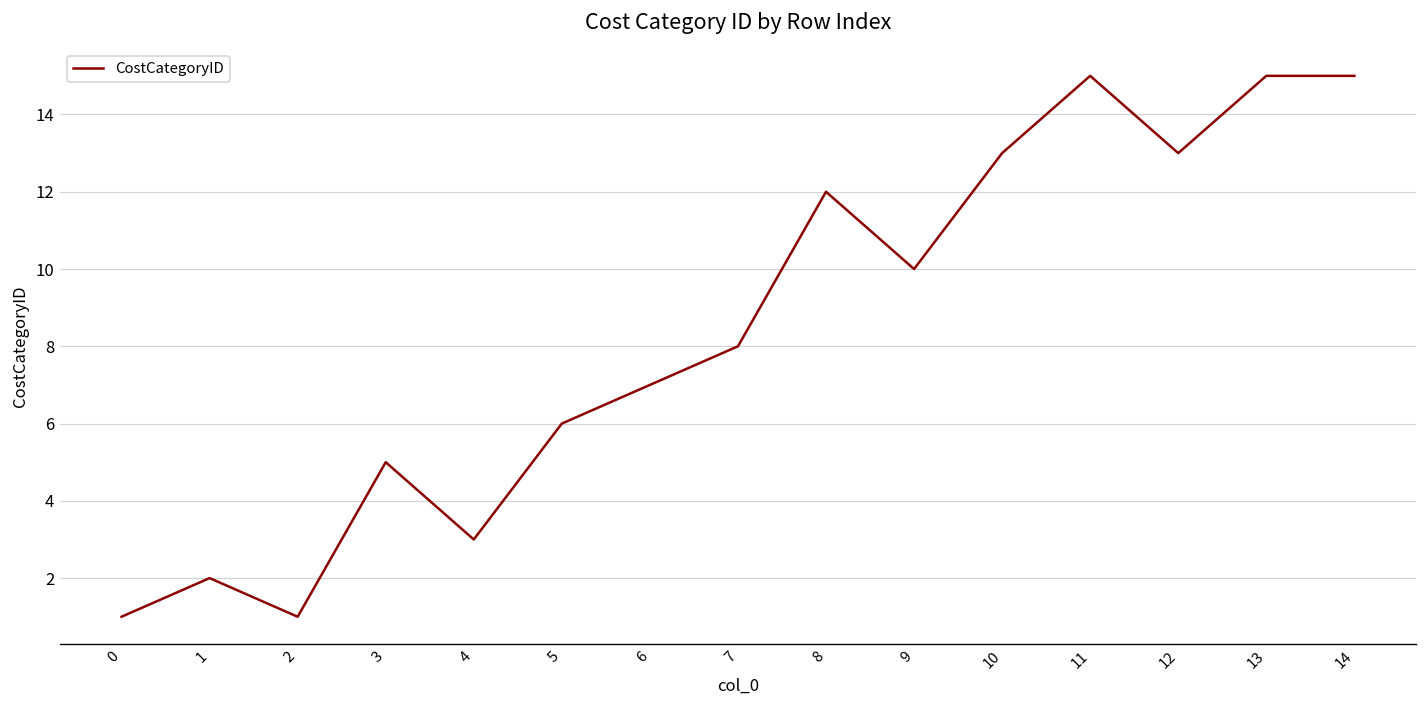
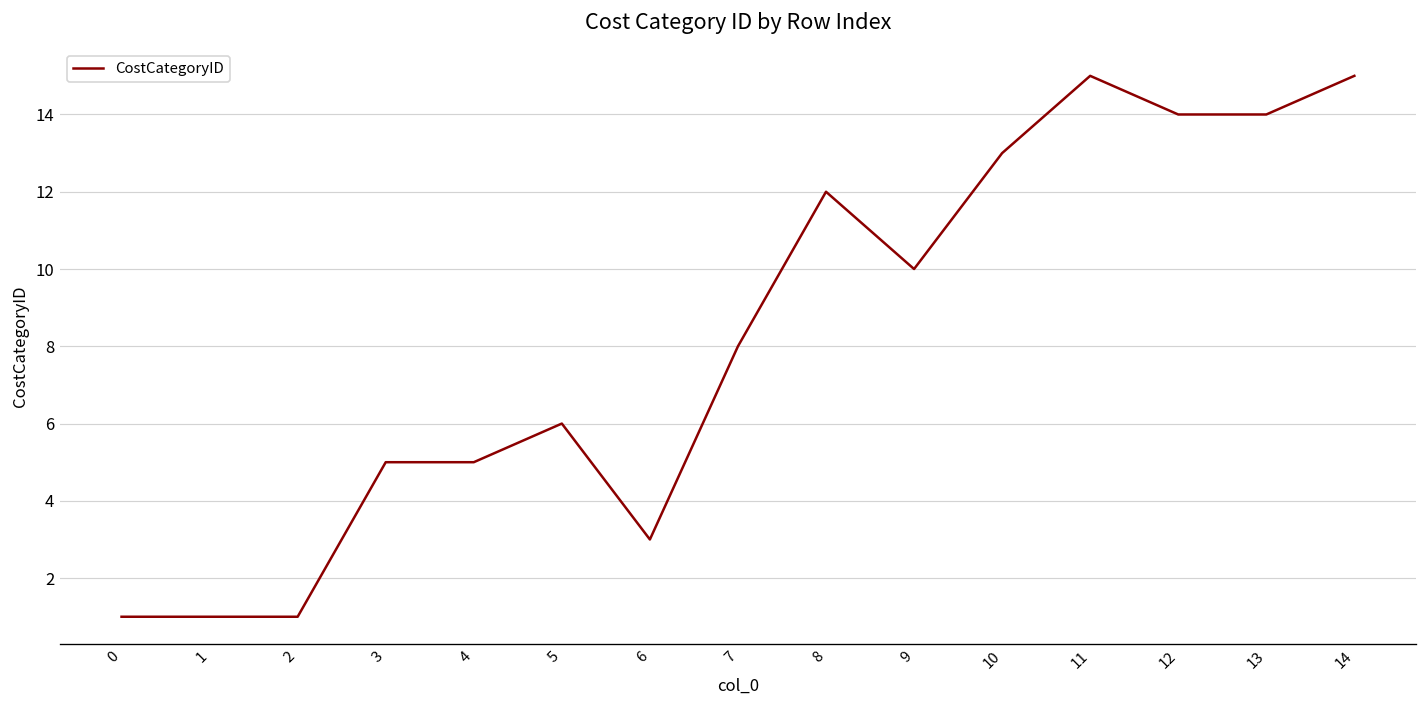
  {
    "0": 1,
-   "1": 2,
+   "1": 1,
    "2": 1,
    "3": 5,
-   "4": 3,
+   "4": 5,
    "5": 6,
-   "6": 7,
+   "6": 3,
    "7": 8,
    "8": 12,
    "9": 10,
    "10": 13,
    "11": 15,
-   "12": 13,
-   "13": 15,
+   "12": 14,
+   "13": 14,
    "14": 15
  }
